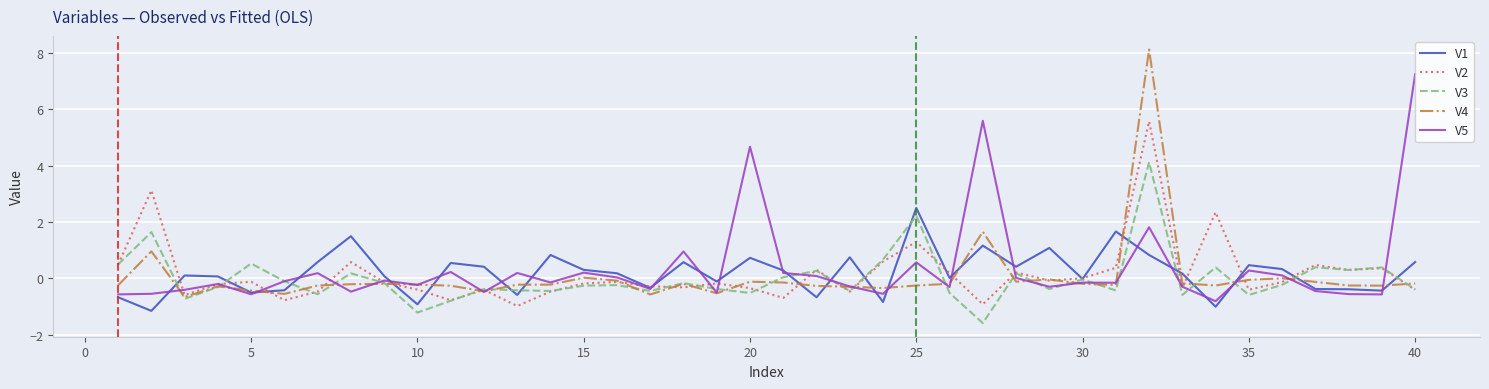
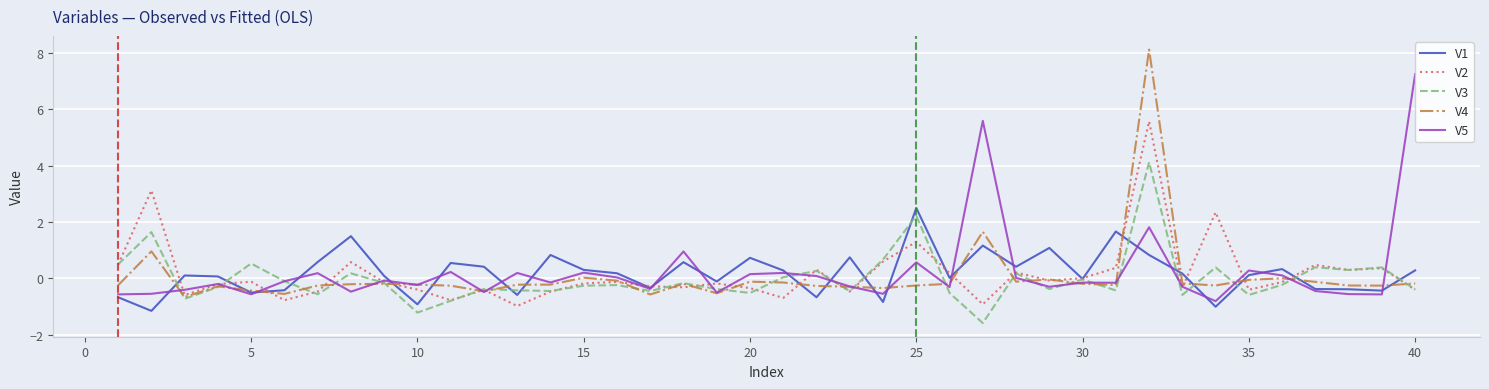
  {
    "V1": {
      "10": -0.9,
      "15": 0.3,
      "20": 0.7,
      "25": 2.5,
-     "35": 0.5,
-     "40": 0.6
+     "35": 0.1,
+     "40": 0.3
    },
    "V3": {
      "5": 0.5,
      "10": -1.2,
      "20": -0.5,
      "25": 2.2,
      "35": -0.6
    },
    "V5": {
      "15": 0.2,
-     "20": 4.7,
+     "20": 0.2,
      "25": 0.6,
      "35": 0.3
    }
  }
